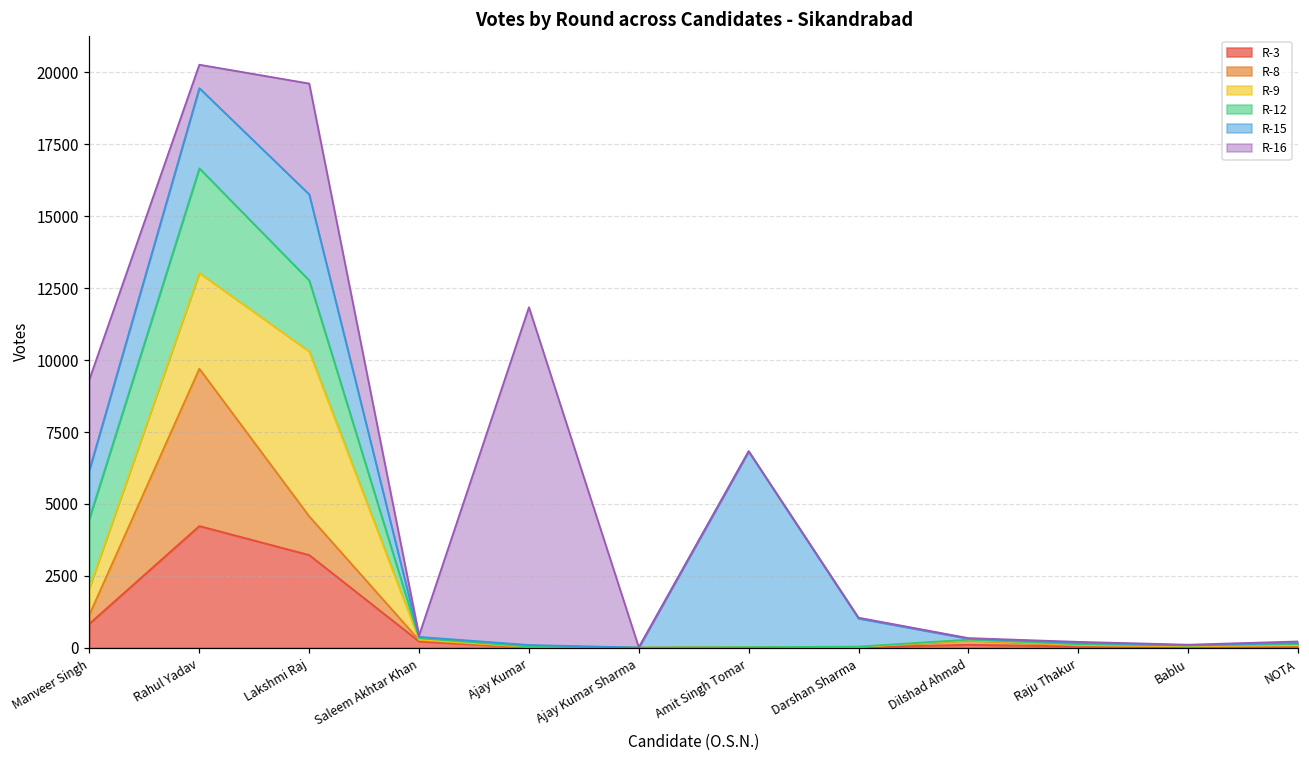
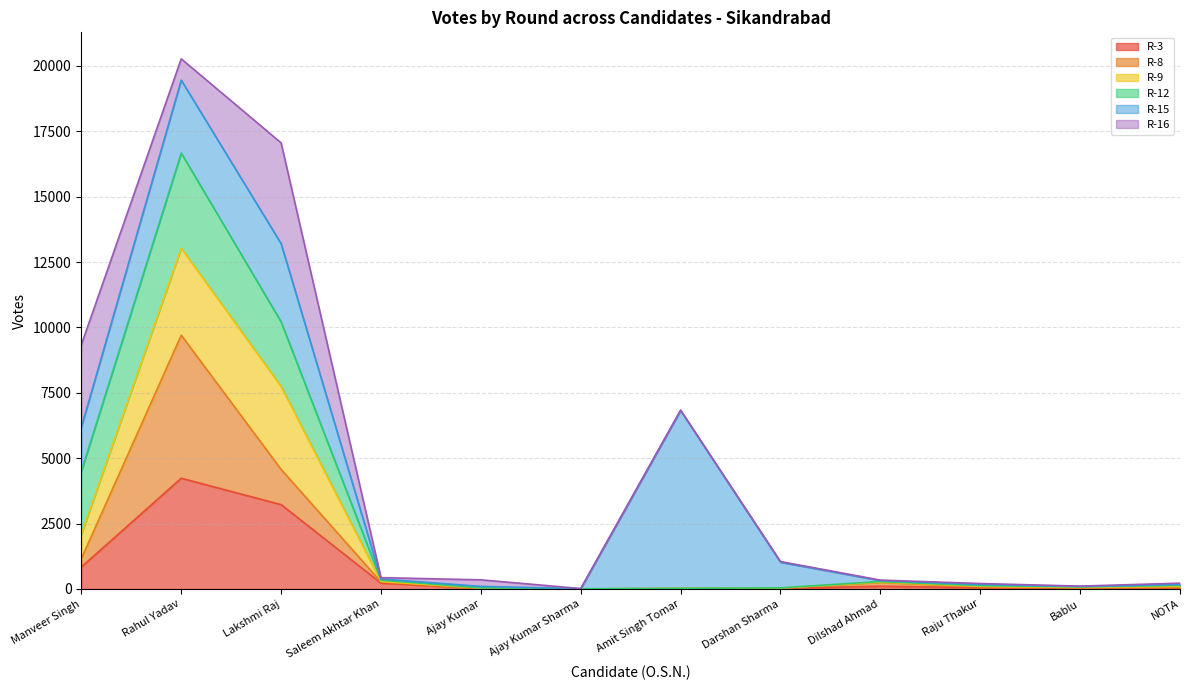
  {
    "R-9": {
      "Manveer Singh": 900,
      "Rahul Yadav": 3300,
-     "Lakshmi Raj": 5700
+     "Lakshmi Raj": 3200
    },
    "R-12": {
      "Manveer Singh": 2400,
      "Rahul Yadav": 3600,
      "Lakshmi Raj": 2500
    },
    "R-15": {
      "Manveer Singh": 1700,
      "Rahul Yadav": 2800,
      "Lakshmi Raj": 3000
    },
    "R-16": {
      "Manveer Singh": 3200,
      "Rahul Yadav": 800,
      "Lakshmi Raj": 3900,
-     "Ajay Kumar": 11700
+     "Ajay Kumar": 300
    }
  }
